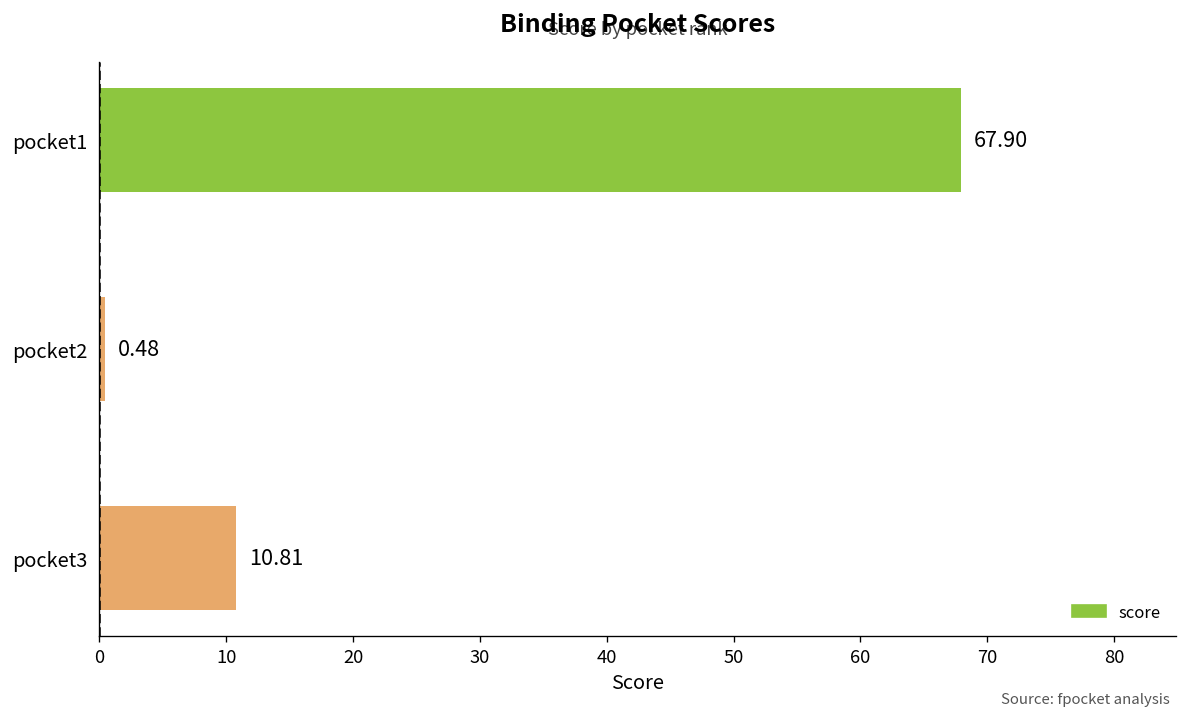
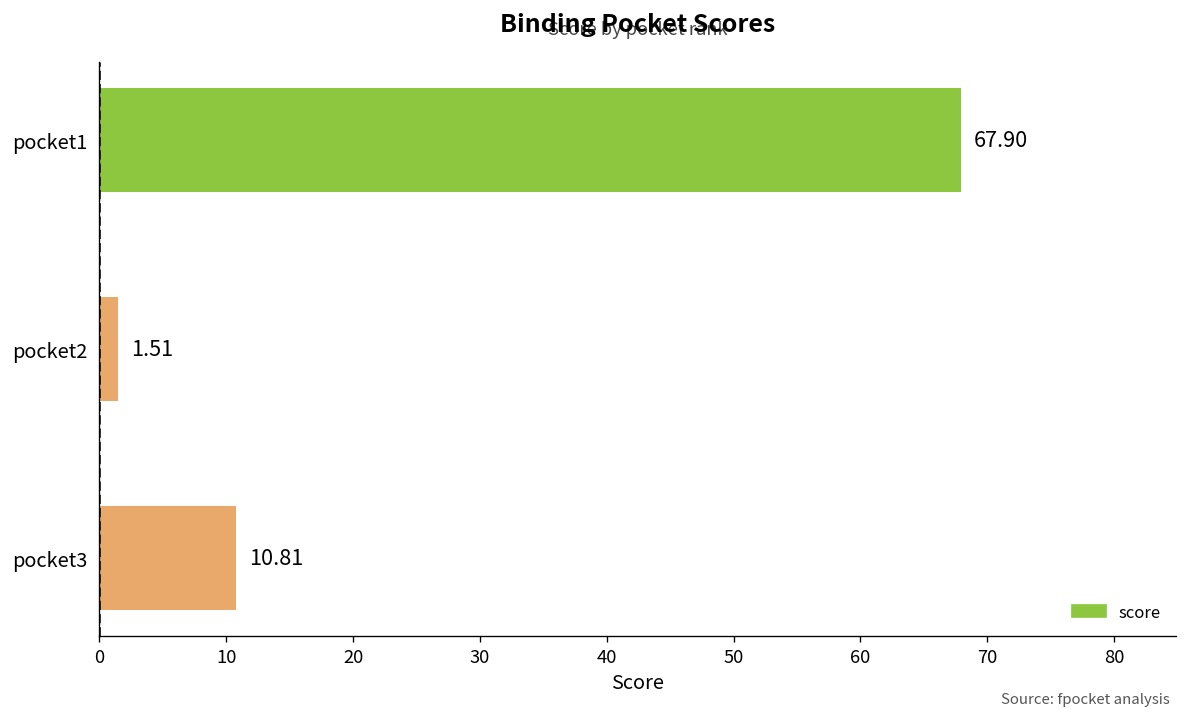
  {
    "pocket1": 67.90,
-   "pocket2": 0.48,
+   "pocket2": 1.51,
    "pocket3": 10.81
  }
